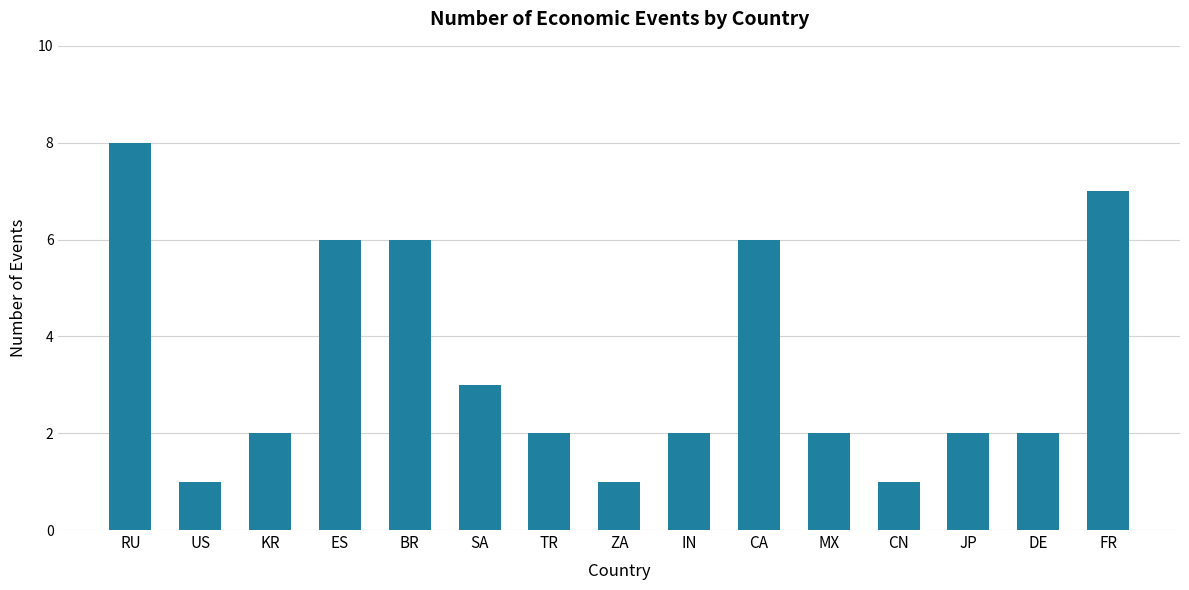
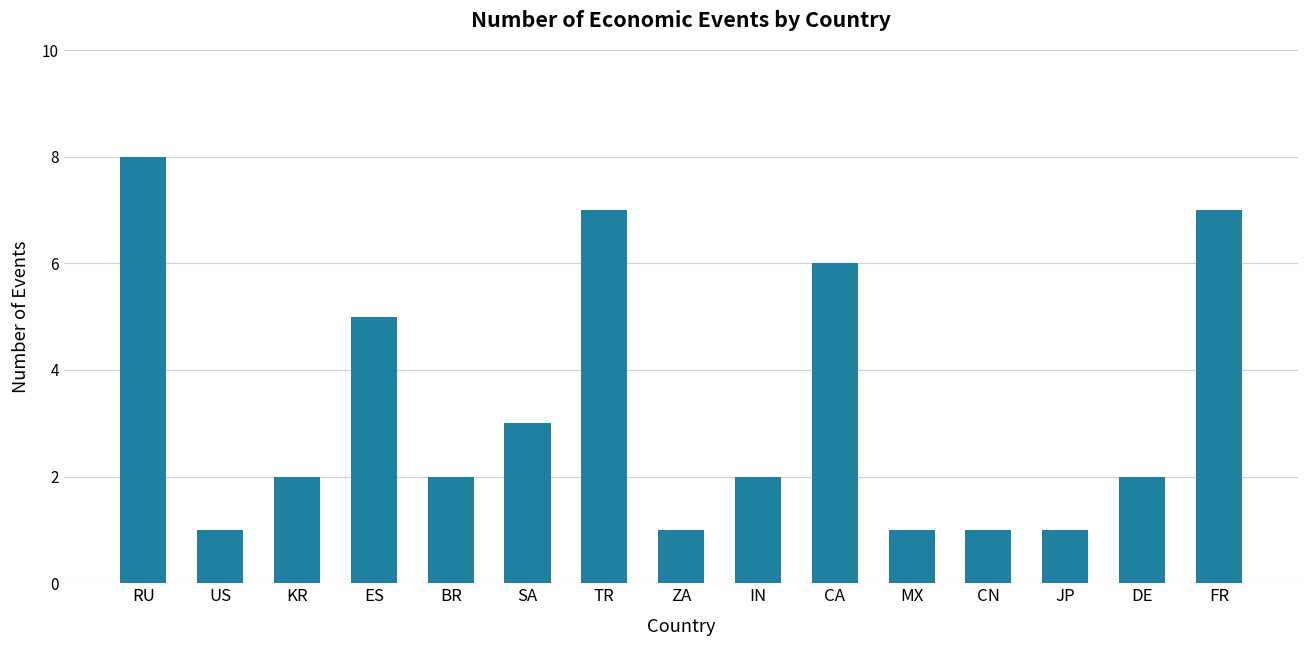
  {
    "RU": 8,
    "US": 1,
    "KR": 2,
-   "ES": 6,
-   "BR": 6,
+   "ES": 5,
+   "BR": 2,
    "SA": 3,
-   "TR": 2,
+   "TR": 7,
    "ZA": 1,
    "IN": 2,
    "CA": 6,
-   "MX": 2,
+   "MX": 1,
    "CN": 1,
-   "JP": 2,
+   "JP": 1,
    "DE": 2,
    "FR": 7
  }
